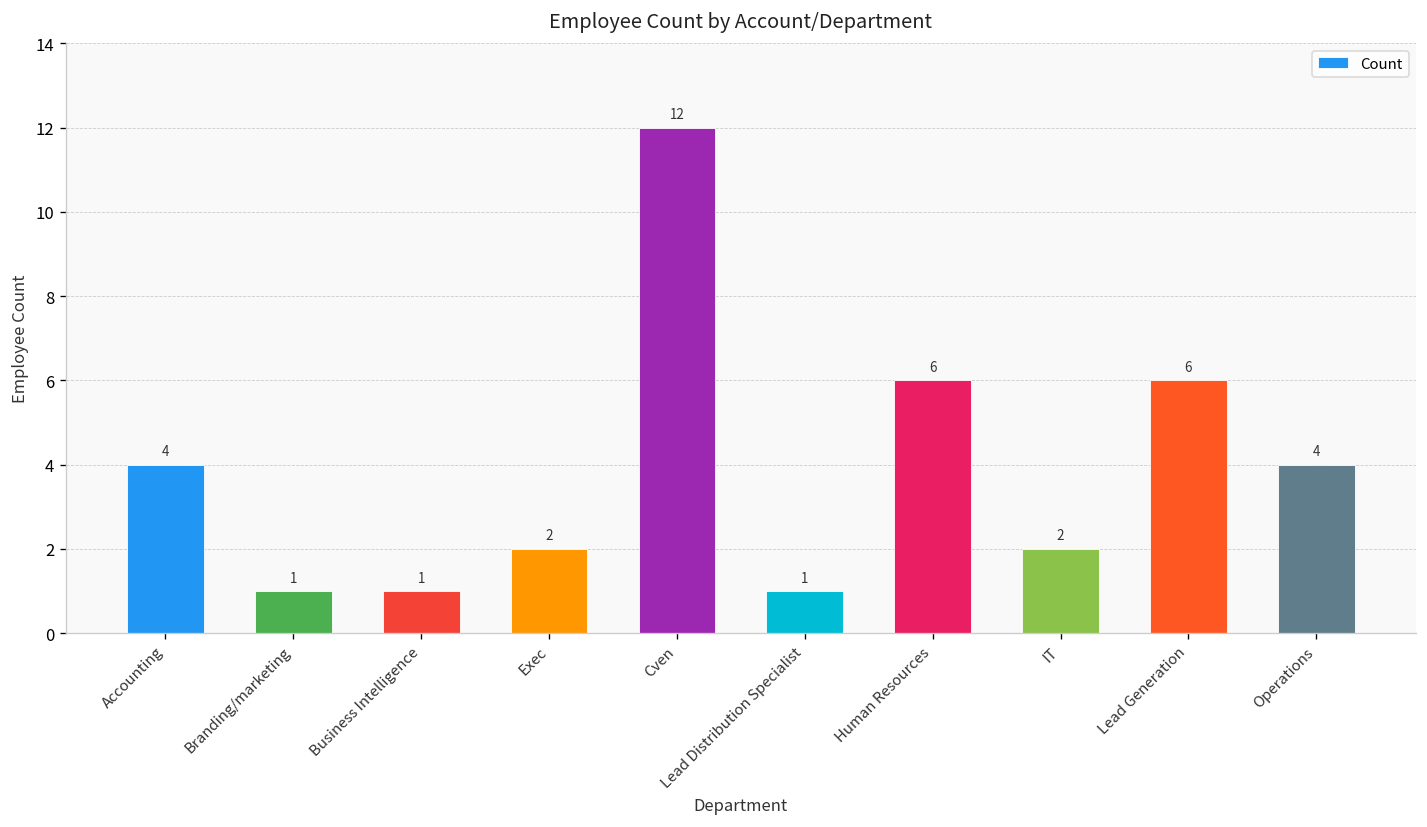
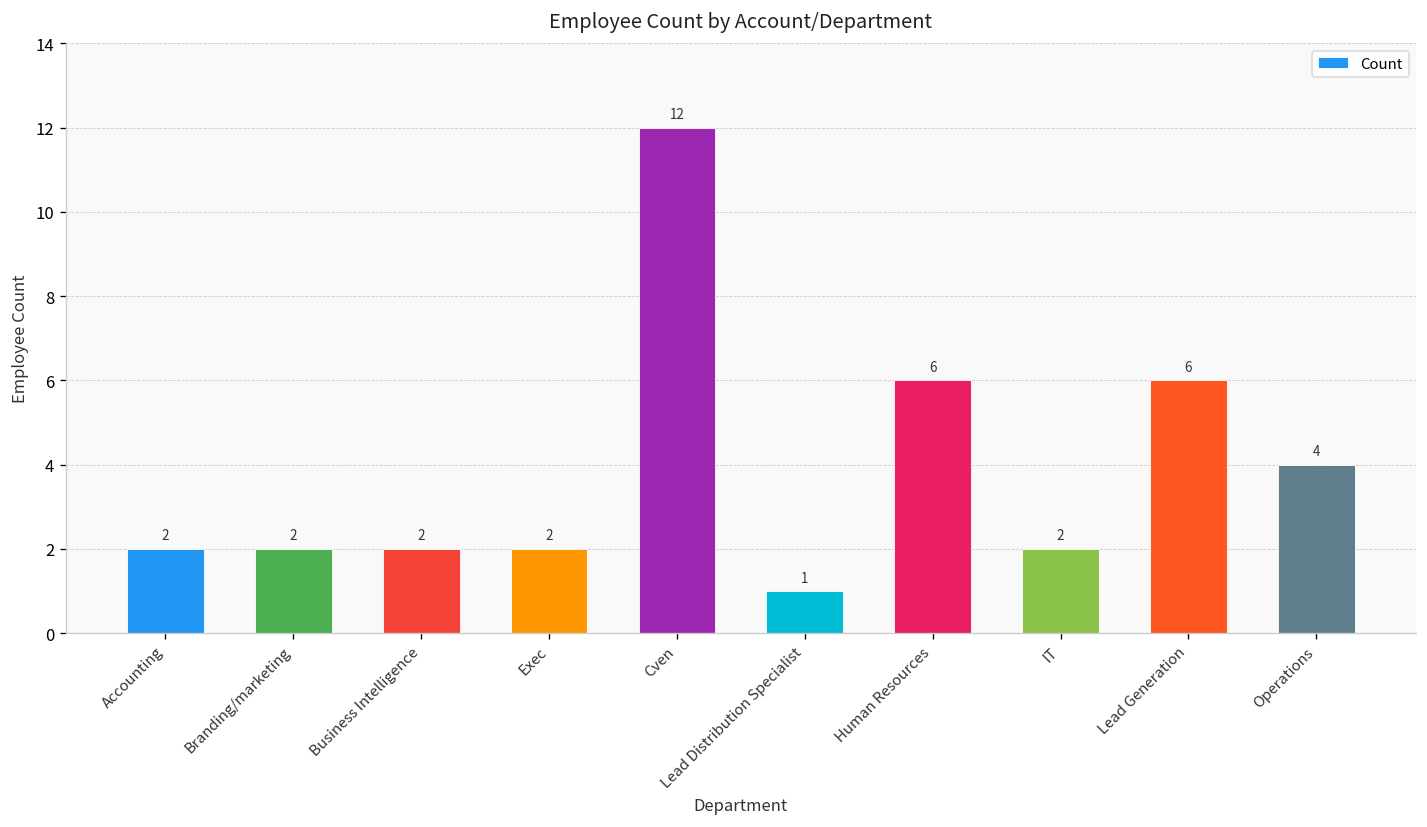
  {
-   "Accounting": 4,
-   "Branding/marketing": 1,
-   "Business Intelligence": 1,
+   "Accounting": 2,
+   "Branding/marketing": 2,
+   "Business Intelligence": 2,
    "Exec": 2,
    "Cven": 12,
    "Lead Distribution Specialist": 1,
    "Human Resources": 6,
    "IT": 2,
    "Lead Generation": 6,
    "Operations": 4
  }
